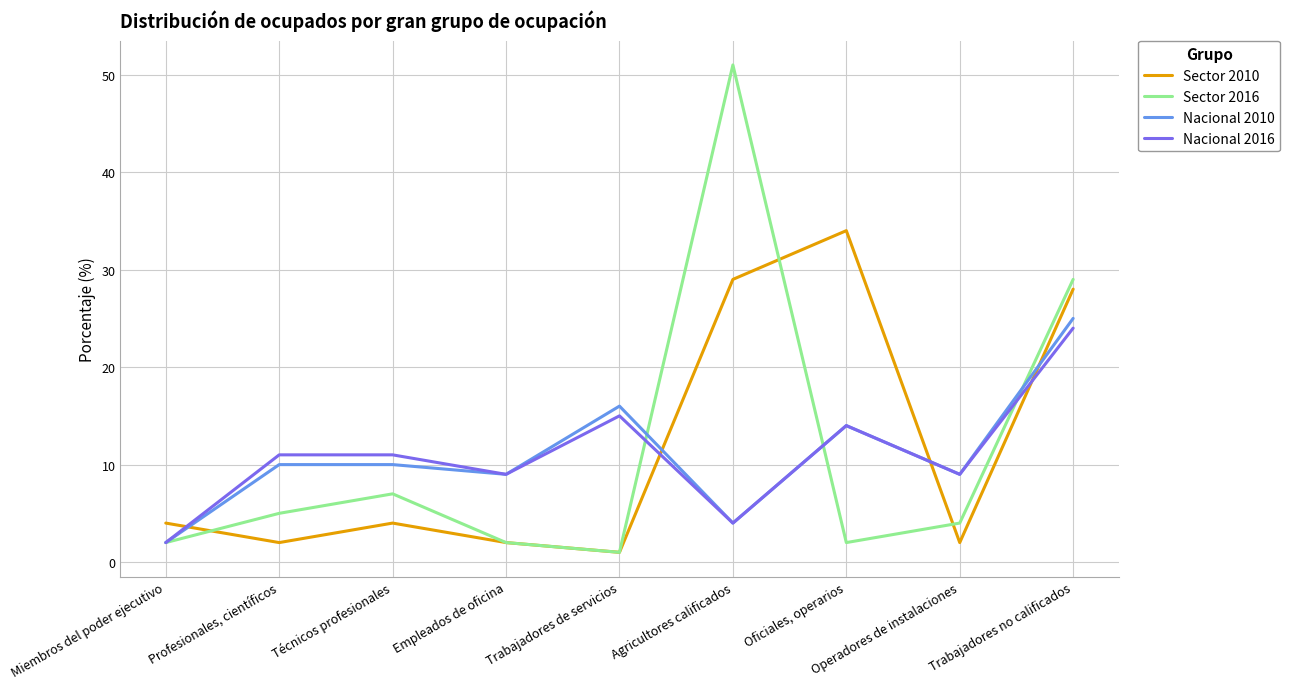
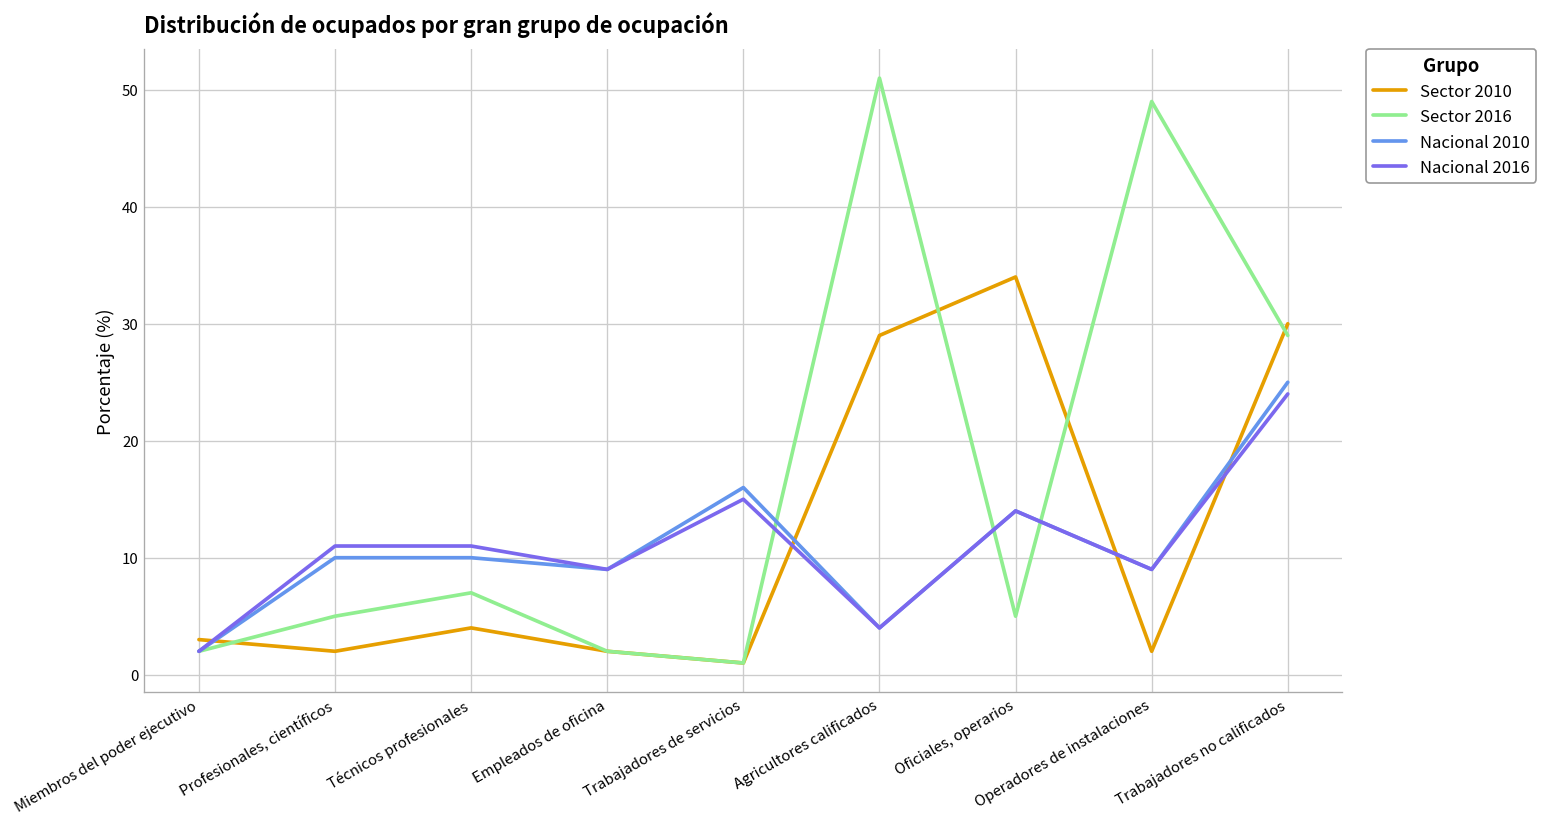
  {
    "Sector 2010": {
-     "Miembros del poder ejecutivo": 4,
+     "Miembros del poder ejecutivo": 3,
      "Profesionales, científicos": 2,
      "Técnicos profesionales": 4,
      "Agricultores calificados": 29,
      "Oficiales, operarios": 34,
      "Operadores de instalaciones": 2,
-     "Trabajadores no calificados": 28
+     "Trabajadores no calificados": 30
    },
    "Sector 2016": {
      "Profesionales, científicos": 5,
      "Técnicos profesionales": 7,
      "Agricultores calificados": 51,
-     "Oficiales, operarios": 2,
-     "Operadores de instalaciones": 4,
+     "Oficiales, operarios": 5,
+     "Operadores de instalaciones": 49,
      "Trabajadores no calificados": 29
    }
  }
